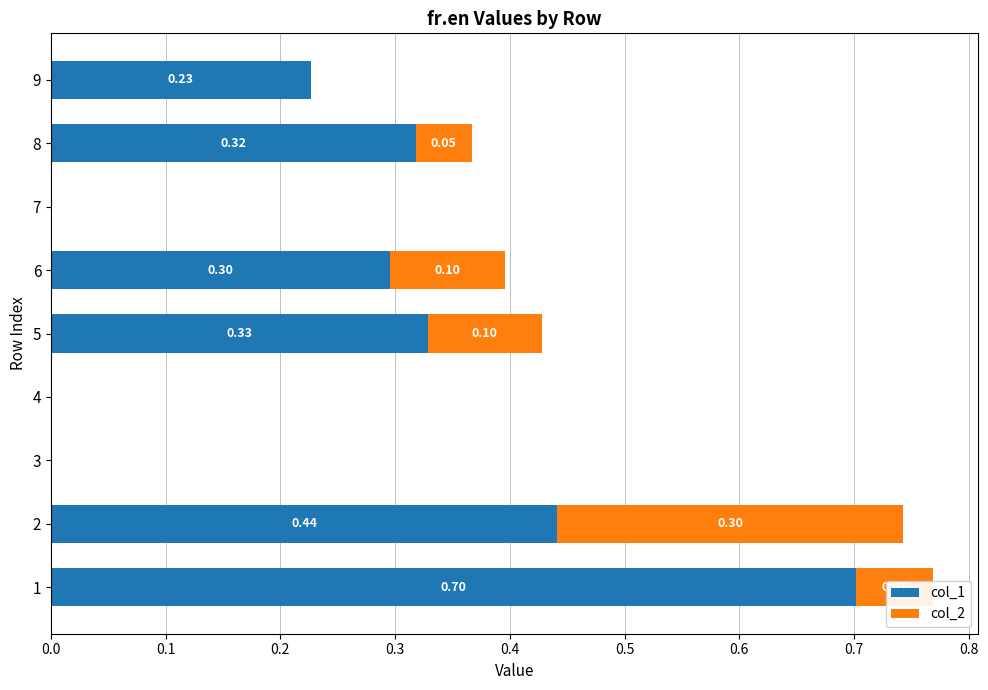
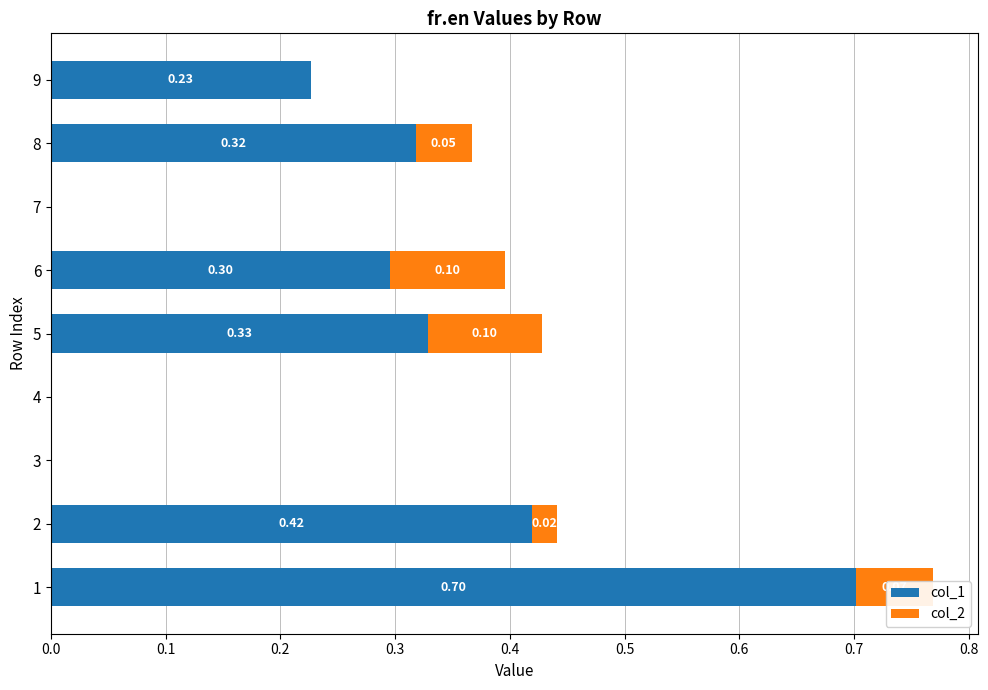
  {
    "col_1": {
      "9": 0.23,
      "8": 0.32,
      "6": 0.30,
      "5": 0.33,
-     "2": 0.44,
+     "2": 0.42,
      "1": 0.70
    },
    "col_2": {
      "8": 0.05,
      "6": 0.10,
      "5": 0.10,
-     "2": 0.30
+     "2": 0.02
    }
  }
